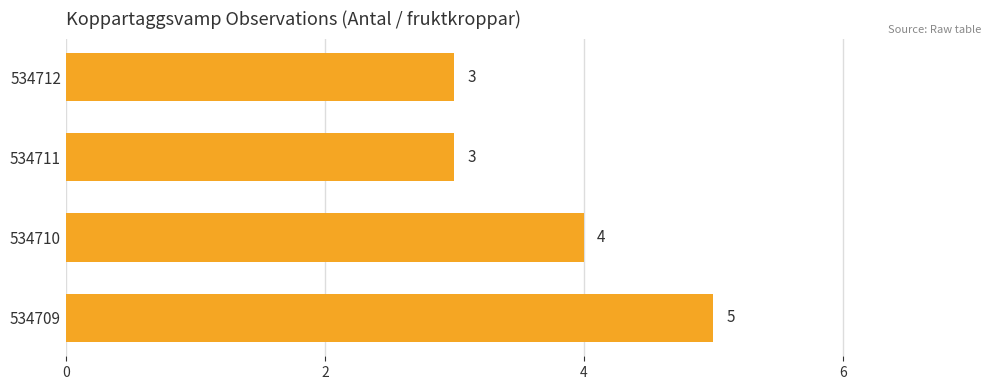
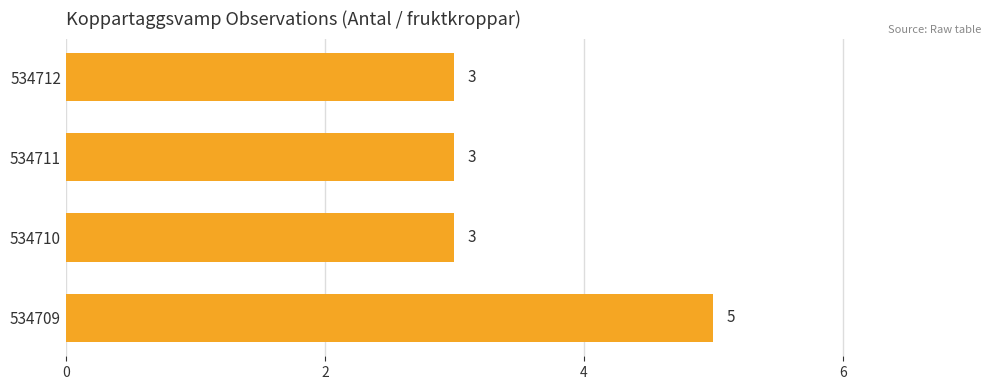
  {
    "534712": 3,
    "534711": 3,
-   "534710": 4,
+   "534710": 3,
    "534709": 5
  }
